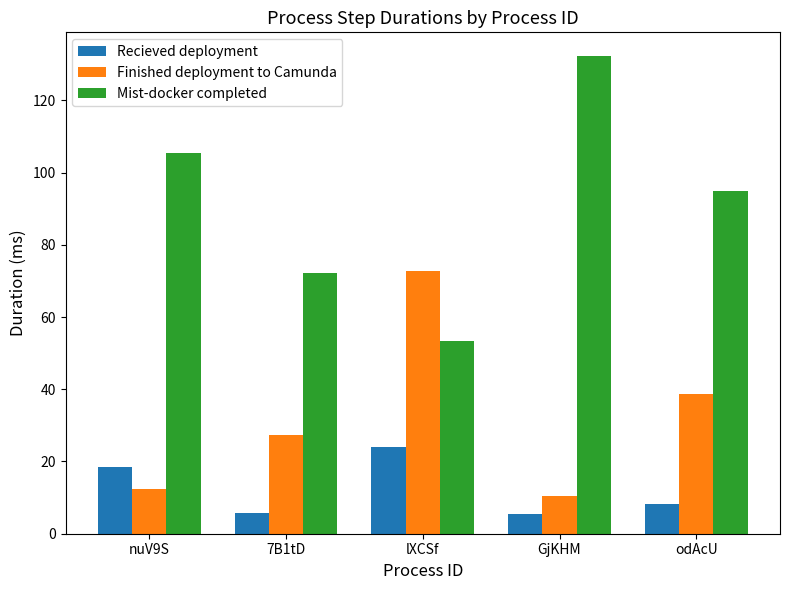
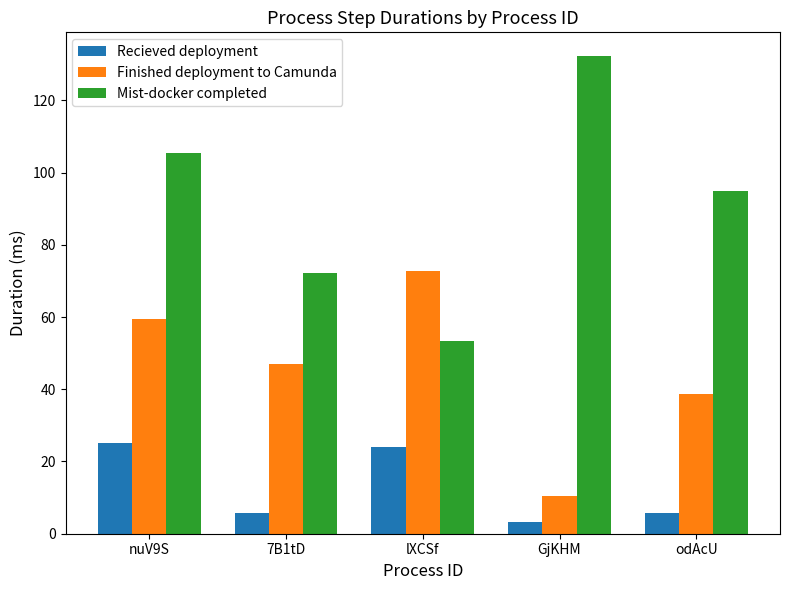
  {
    "Recieved deployment": {
-     "nuV9S": 19,
+     "nuV9S": 25,
      "7B1tD": 6,
      "lXCSf": 24,
-     "GjKHM": 6,
-     "odAcU": 8
+     "GjKHM": 3,
+     "odAcU": 6
    },
    "Finished deployment to Camunda": {
-     "nuV9S": 12,
-     "7B1tD": 27,
+     "nuV9S": 59,
+     "7B1tD": 47,
      "lXCSf": 73,
      "GjKHM": 11,
      "odAcU": 39
    },
    "Mist-docker completed": {
      "nuV9S": 105,
      "7B1tD": 72,
      "lXCSf": 53,
      "GjKHM": 132,
      "odAcU": 95
    }
  }
